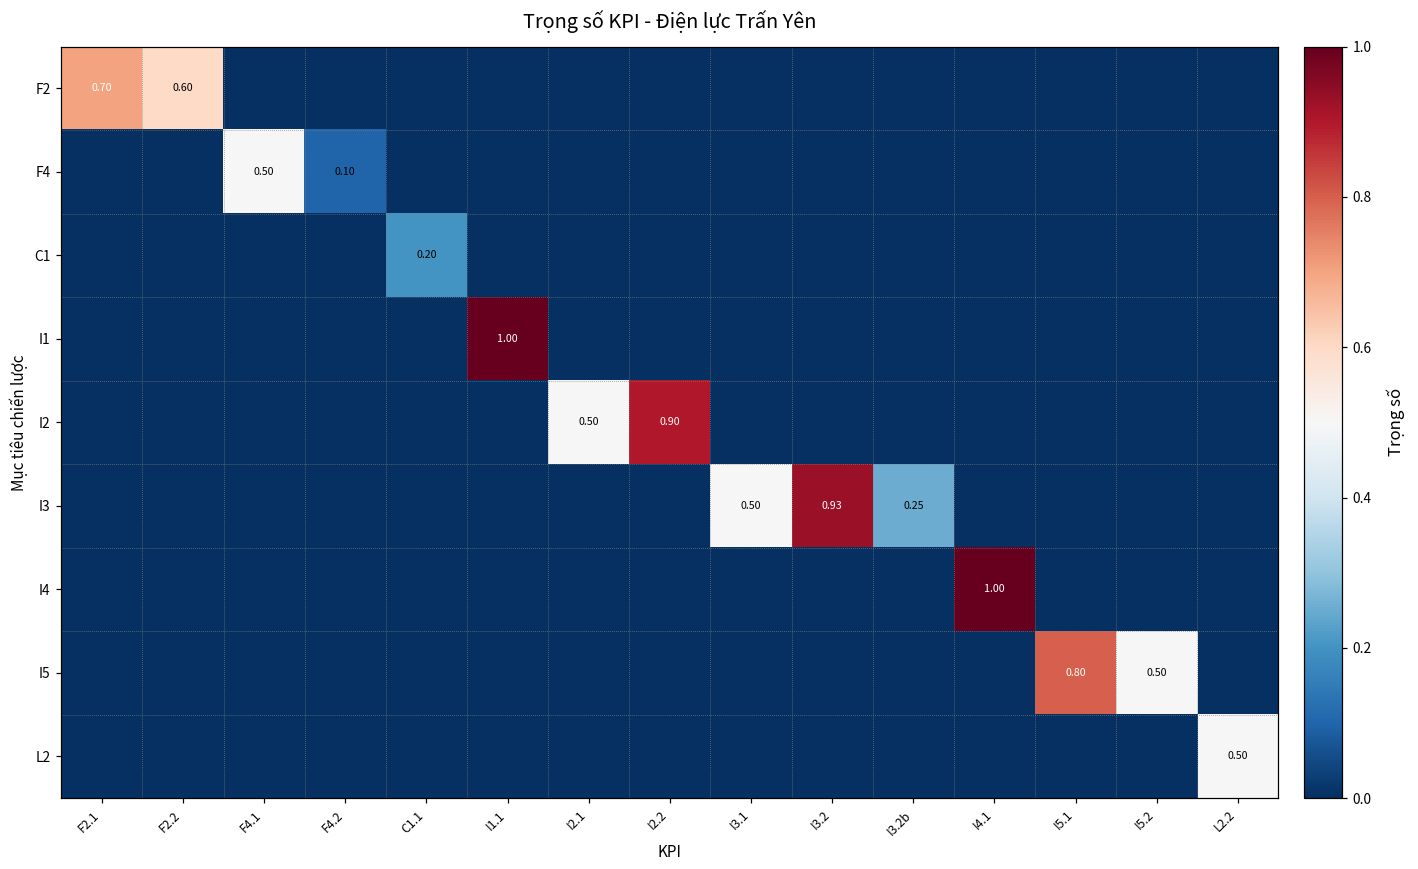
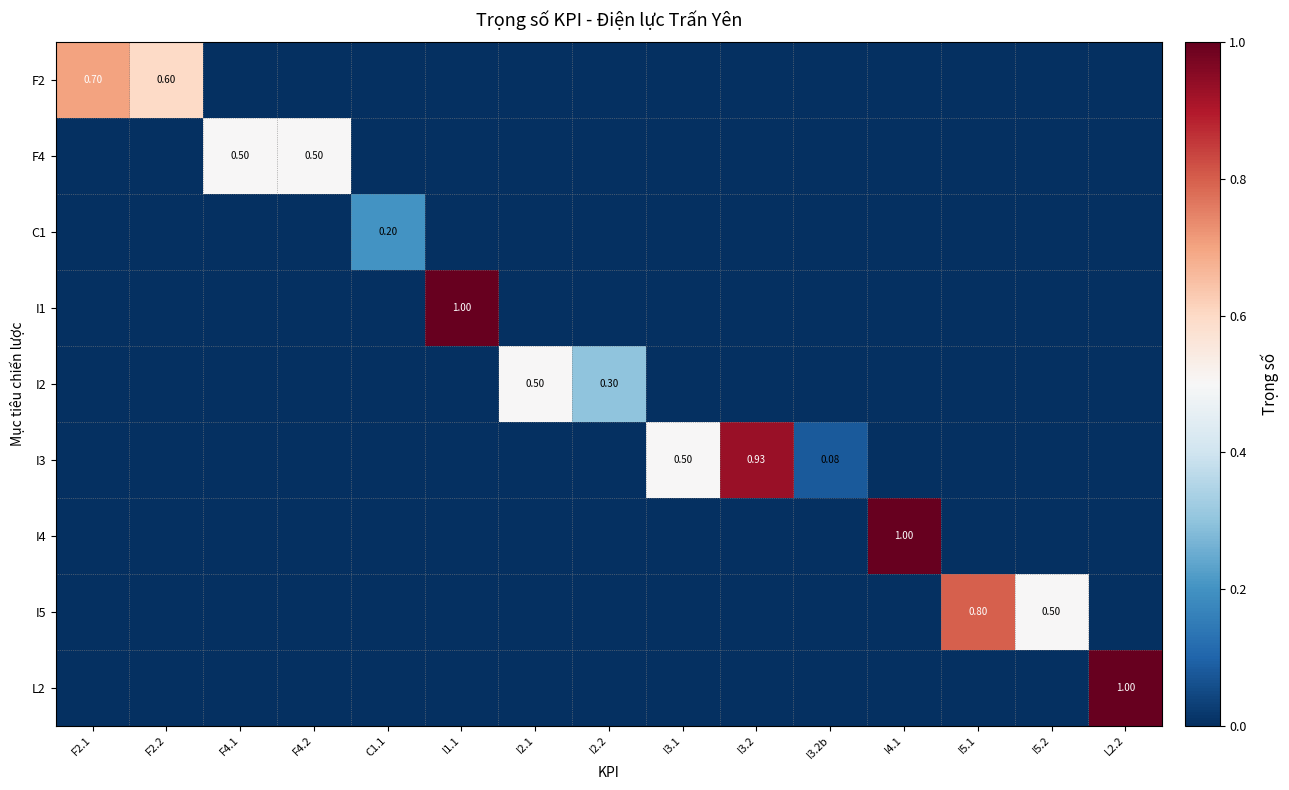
  {
    "F2": {
      "F2.1": 0.70,
      "F2.2": 0.60
    },
    "F4": {
      "F4.1": 0.50,
-     "F4.2": 0.10
+     "F4.2": 0.50
    },
    "C1": {
      "C1.1": 0.20
    },
    "I1": {
      "I1.1": 1.00
    },
    "I2": {
      "I2.1": 0.50,
-     "I2.2": 0.90
+     "I2.2": 0.30
    },
    "I3": {
      "I3.1": 0.50,
      "I3.2": 0.93,
-     "I3.2b": 0.25
+     "I3.2b": 0.08
    },
    "I4": {
      "I4.1": 1.00
    },
    "I5": {
      "I5.1": 0.80,
      "I5.2": 0.50
    },
    "L2": {
-     "L2.2": 0.50
+     "L2.2": 1.00
    }
  }
